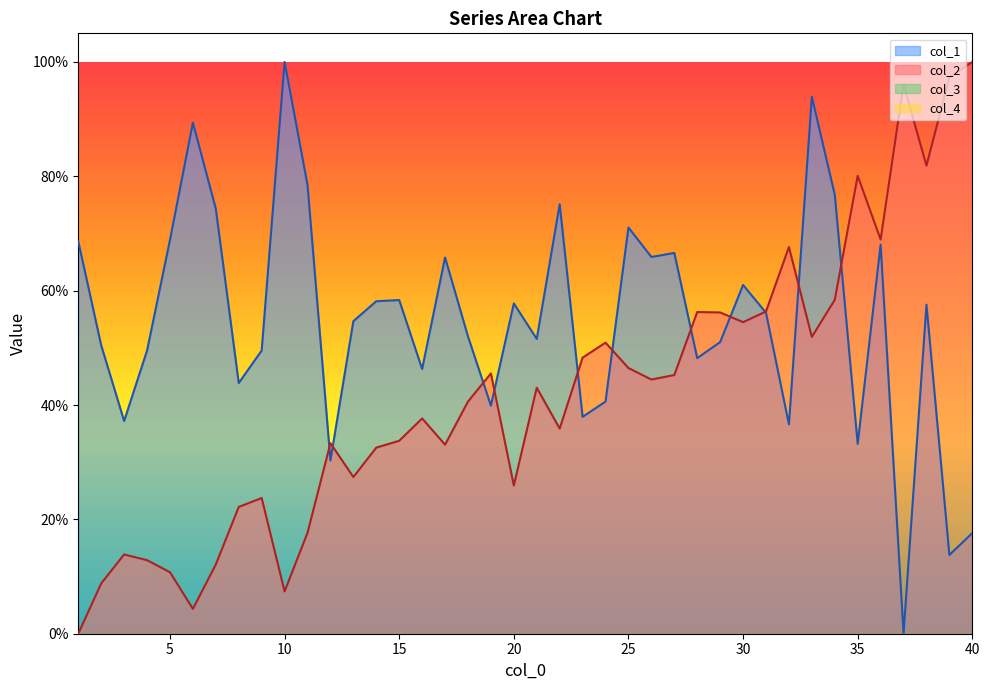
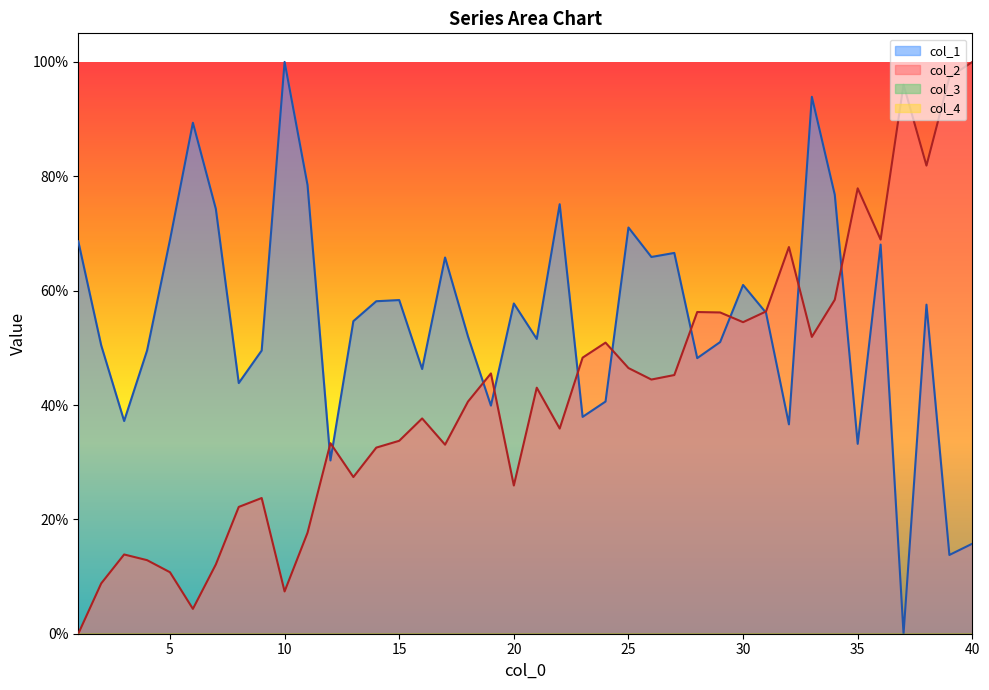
  {
    "col_1": {
      "5": "69%",
      "10": "100%",
      "15": "58%",
      "20": "58%",
      "25": "71%",
      "30": "61%",
      "35": "33%",
-     "40": "18%"
+     "40": "16%"
    },
    "col_2": {
      "5": "11%",
      "10": "7%",
      "15": "34%",
      "20": "26%",
      "25": "46%",
      "30": "54%",
-     "35": "80%",
+     "35": "78%",
      "40": "100%"
    },
    "col_4": {
      "5": "0%",
      "10": "0%",
      "15": "0%",
      "20": "0%",
      "25": "0%",
      "30": "0%",
      "35": "0%",
      "40": "0%"
    }
  }
